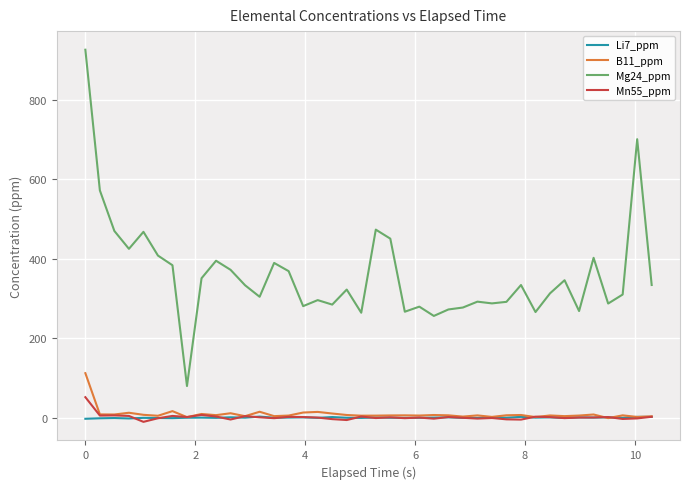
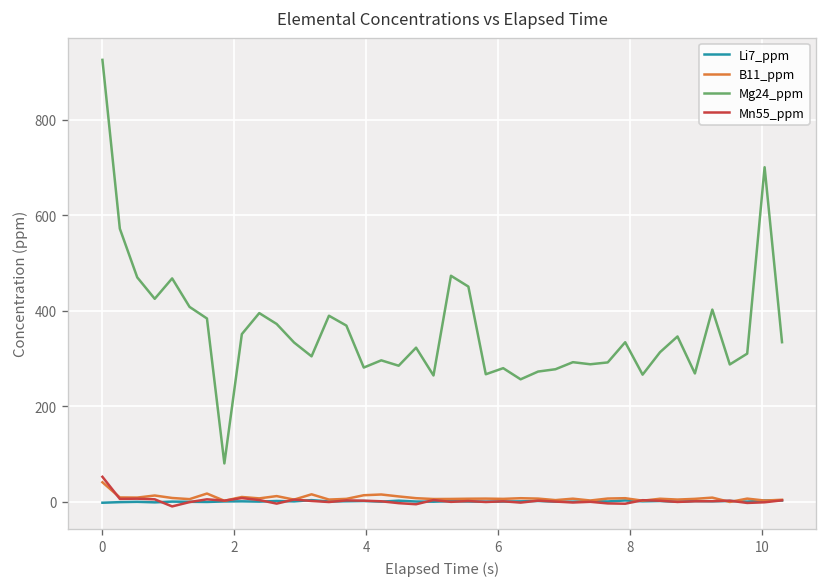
  {
    "Li7_ppm": {
      "0": 0
    },
    "B11_ppm": {
-     "0": 110
+     "0": 40
    },
    "Mg24_ppm": {
      "0": 930
    },
    "Mn55_ppm": {
      "0": 50
    }
  }
